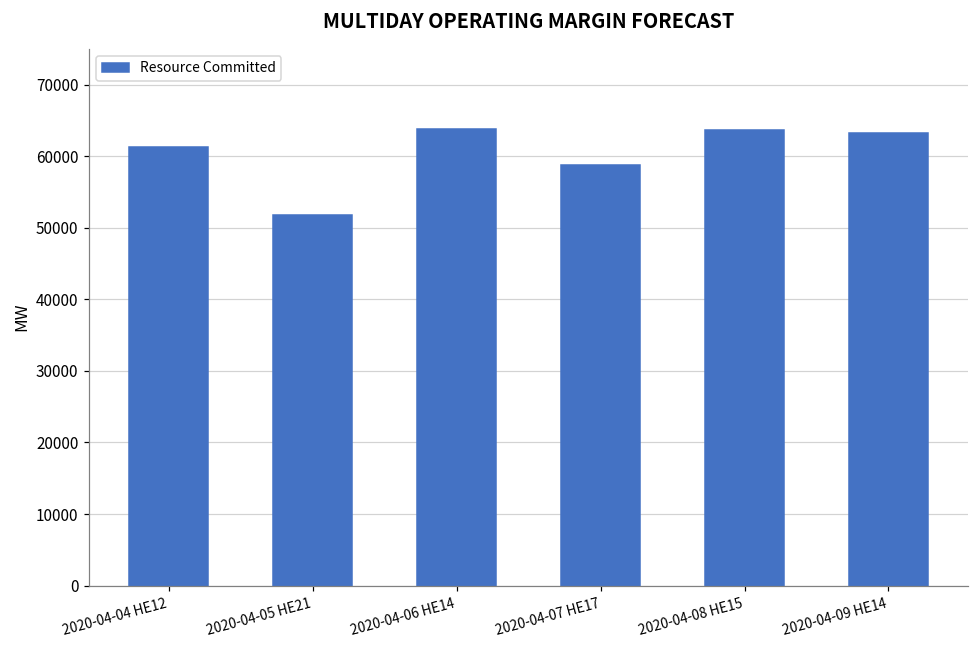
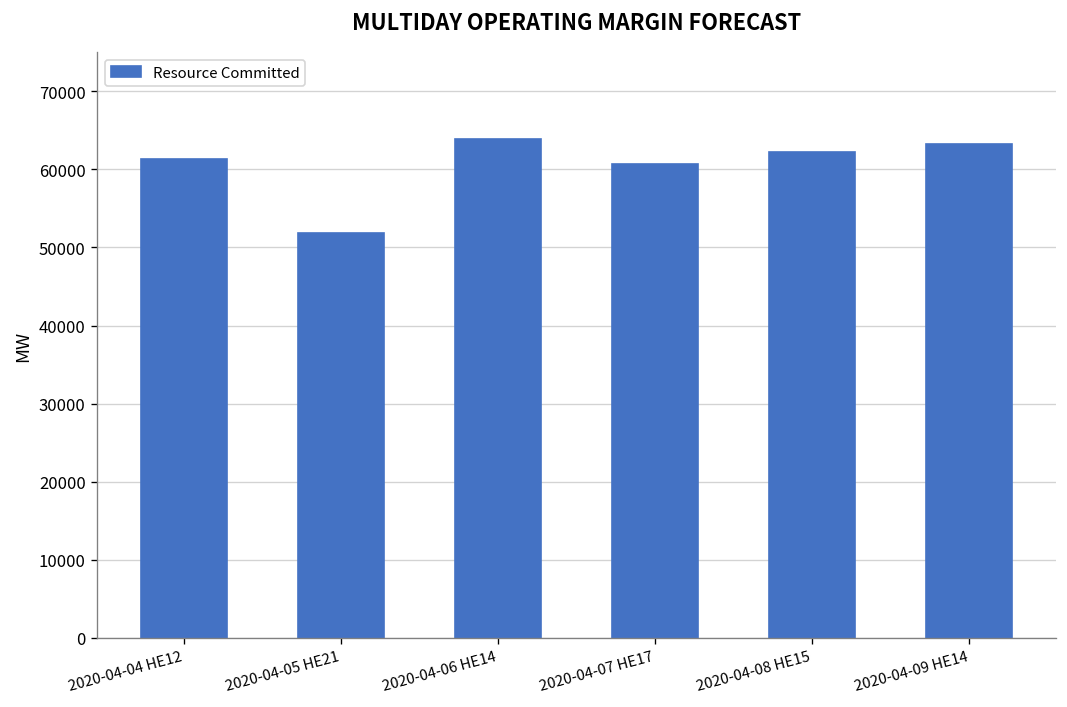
  {
    "2020-04-04 HE12": 61000,
    "2020-04-05 HE21": 52000,
    "2020-04-06 HE14": 64000,
-   "2020-04-07 HE17": 59000,
-   "2020-04-08 HE15": 64000,
+   "2020-04-07 HE17": 61000,
+   "2020-04-08 HE15": 62000,
    "2020-04-09 HE14": 63000
  }
